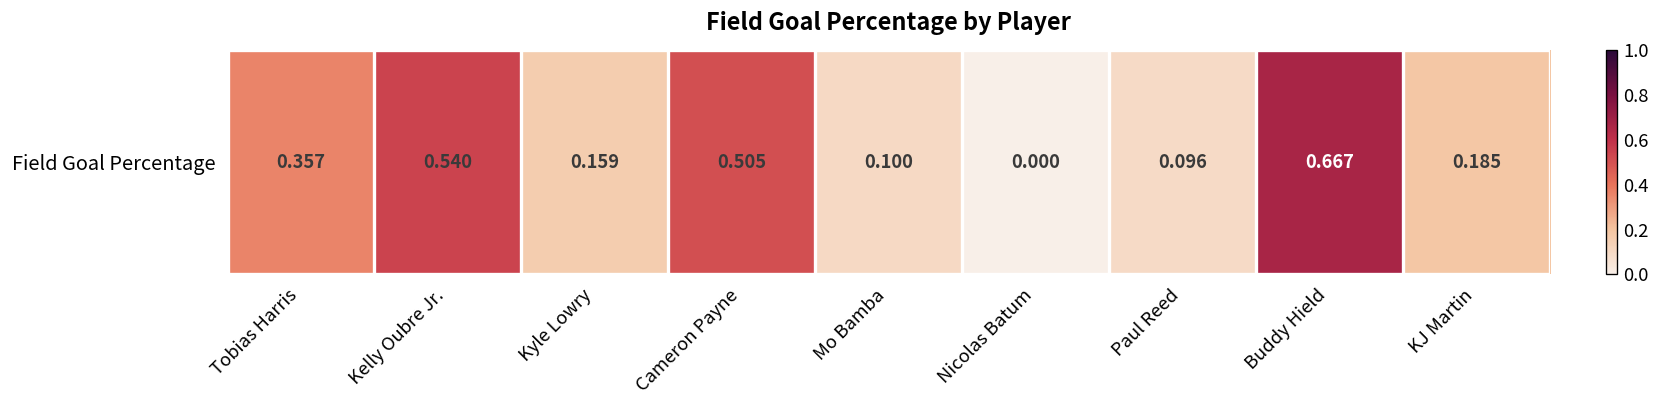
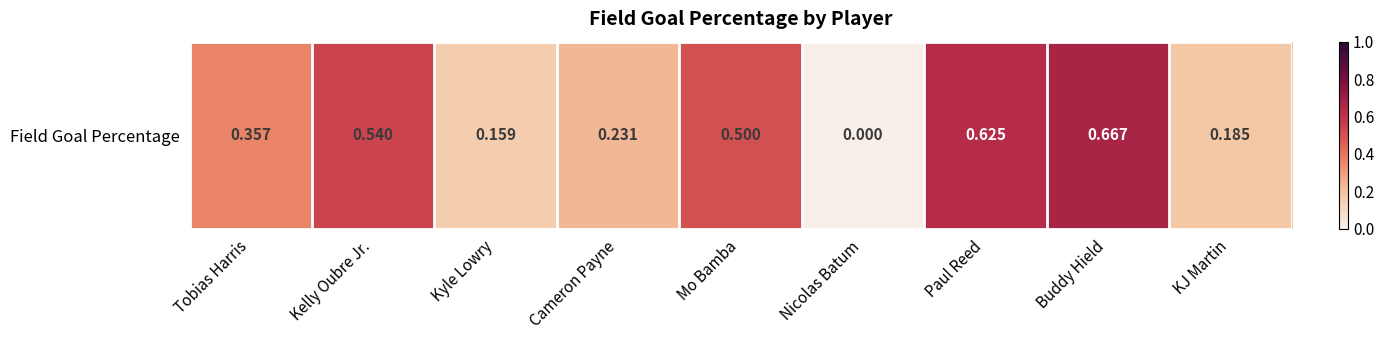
  {
    "Field Goal Percentage": {
      "Tobias Harris": 0.357,
      "Kelly Oubre Jr.": 0.540,
      "Kyle Lowry": 0.159,
-     "Cameron Payne": 0.505,
-     "Mo Bamba": 0.100,
+     "Cameron Payne": 0.231,
+     "Mo Bamba": 0.500,
      "Nicolas Batum": 0.000,
-     "Paul Reed": 0.096,
+     "Paul Reed": 0.625,
      "Buddy Hield": 0.667,
      "KJ Martin": 0.185
    }
  }
